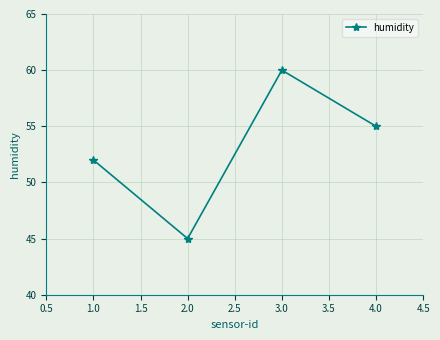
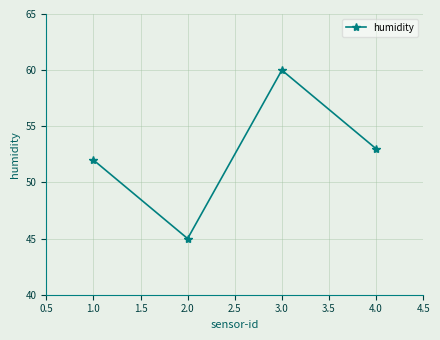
  {
    "1.0": 52,
    "2.0": 45,
    "3.0": 60,
-   "4.0": 55
+   "4.0": 53
  }
